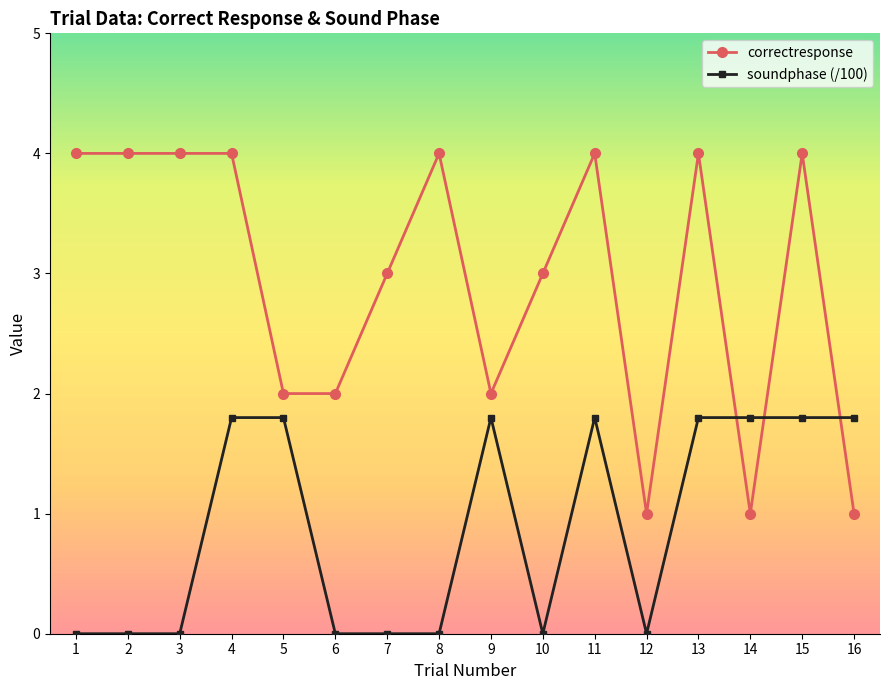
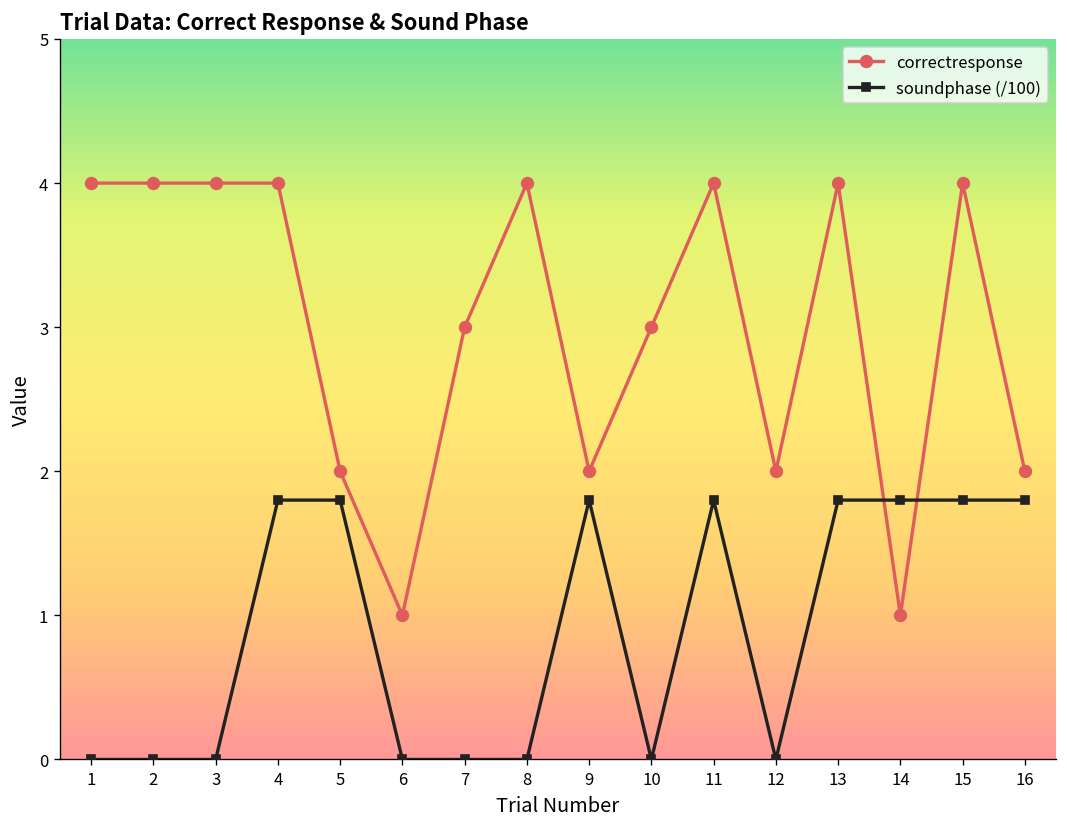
  {
    "correctresponse": {
      "1": 4,
      "2": 4,
      "3": 4,
      "4": 4,
      "5": 2,
-     "6": 2,
+     "6": 1,
      "7": 3,
      "8": 4,
      "9": 2,
      "10": 3,
      "11": 4,
-     "12": 1,
+     "12": 2,
      "13": 4,
      "14": 1,
      "15": 4,
-     "16": 1
+     "16": 2
    },
    "soundphase (/100)": {
      "1": 0,
      "2": 0,
      "3": 0,
      "4": 1.80,
      "5": 1.80,
      "6": 0,
      "7": 0,
      "8": 0,
      "9": 1.80,
      "10": 0,
      "11": 1.80,
      "12": 0,
      "13": 1.80,
      "14": 1.80,
      "15": 1.80,
      "16": 1.80
    }
  }
